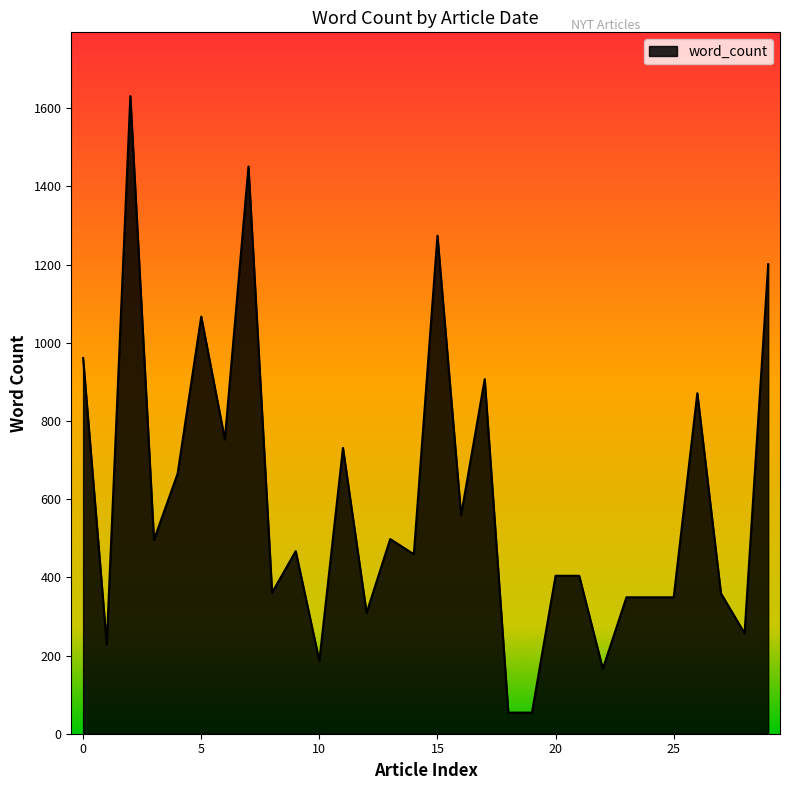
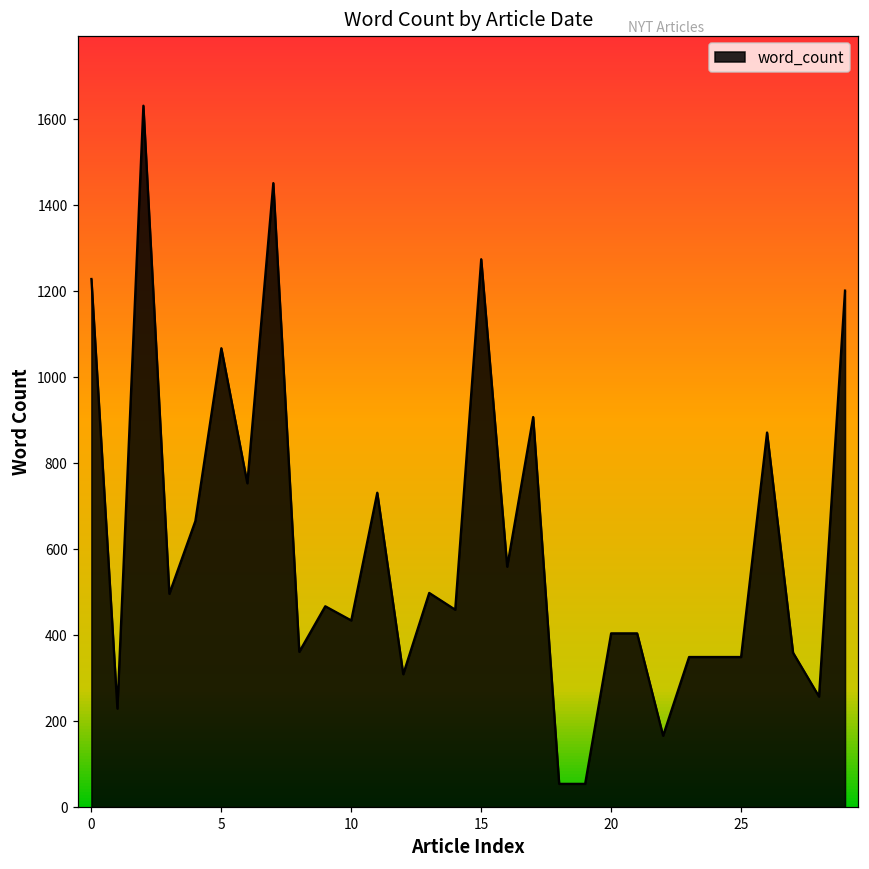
  {
-   "0": 960,
+   "0": 1230,
    "5": 1070,
-   "10": 190,
+   "10": 430,
    "15": 1270,
    "20": 400,
    "25": 350
  }
